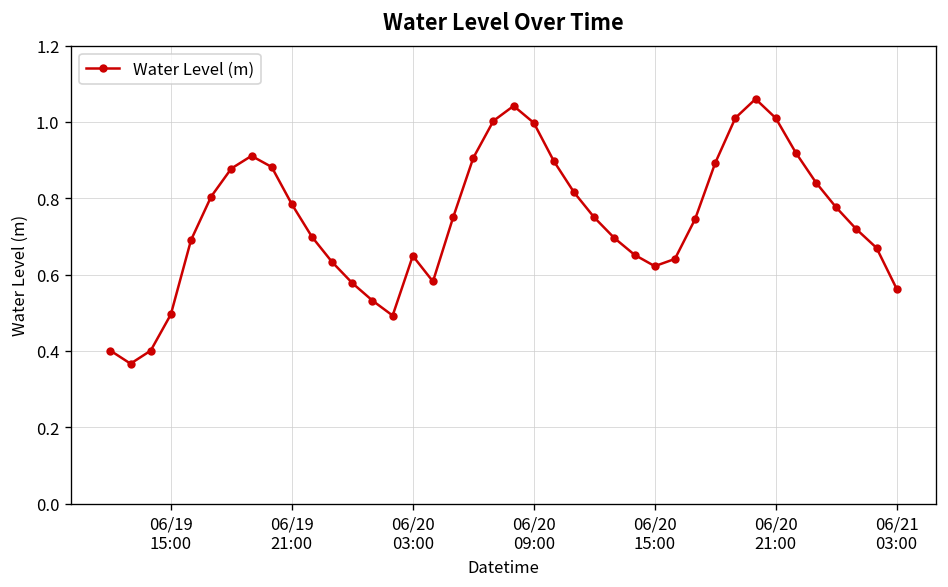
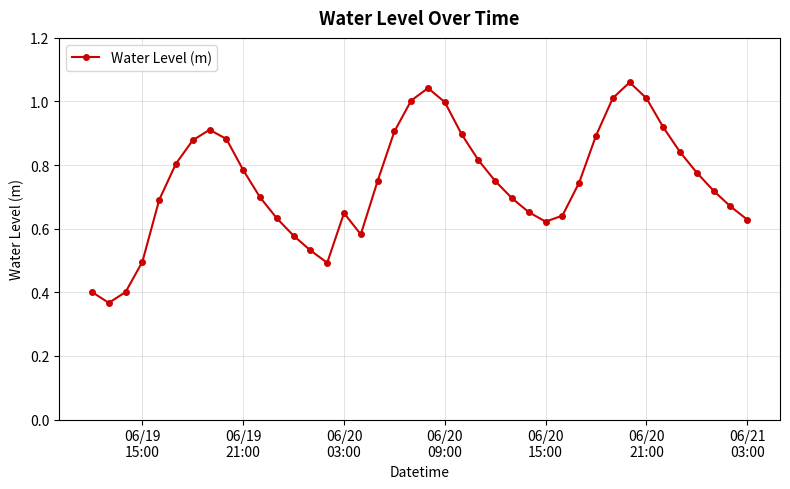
  {
    "06/19 15:00": 0.50,
    "06/19 21:00": 0.78,
    "06/20 03:00": 0.65,
    "06/20 09:00": 1.00,
    "06/20 15:00": 0.62,
    "06/20 21:00": 1.01,
-   "06/21 03:00": 0.56
+   "06/21 03:00": 0.63
  }
